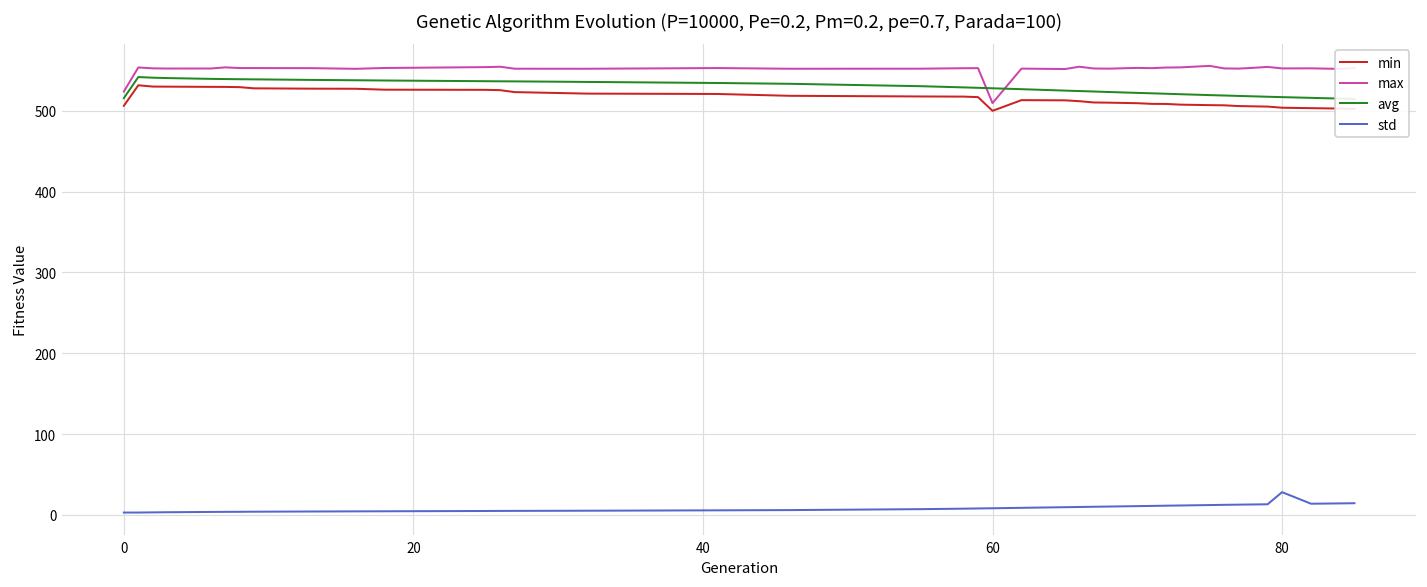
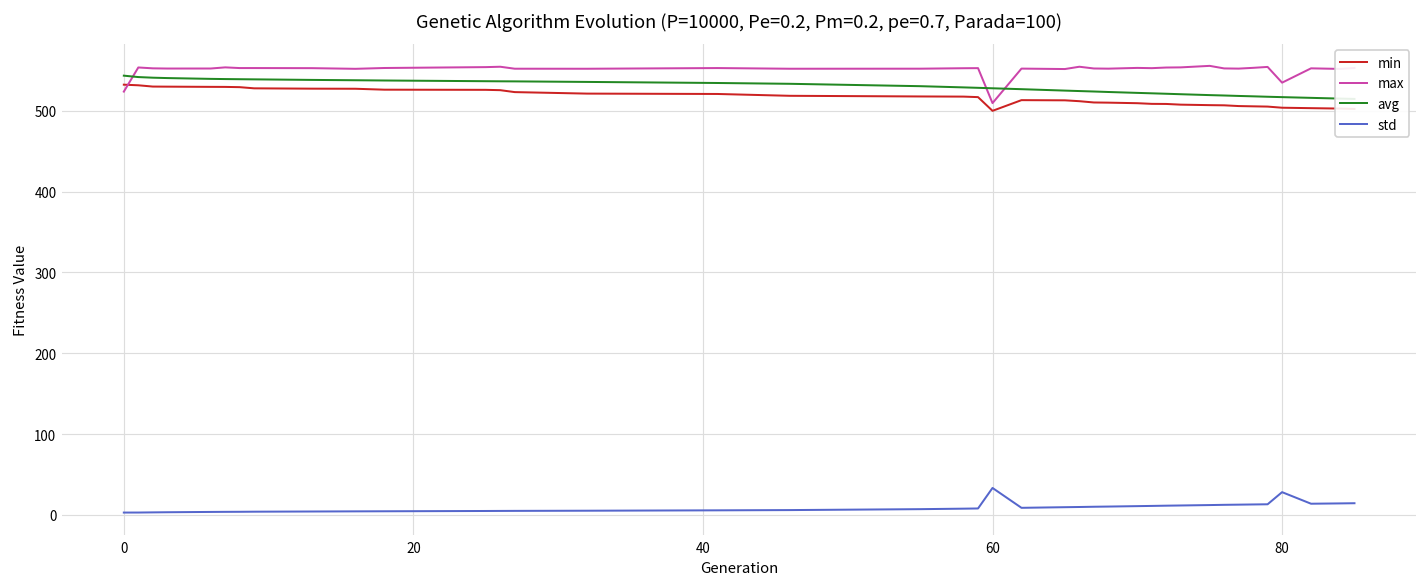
  {
    "min": {
-     "0": 510,
+     "0": 530,
      "60": 500,
      "80": 500
    },
    "max": {
      "0": 520,
      "60": 510,
-     "80": 550
+     "80": 530
    },
    "avg": {
-     "0": 520,
+     "0": 540,
      "60": 530,
      "80": 520
    },
    "std": {
      "0": 0,
-     "60": 10,
+     "60": 30,
      "80": 30
    }
  }
